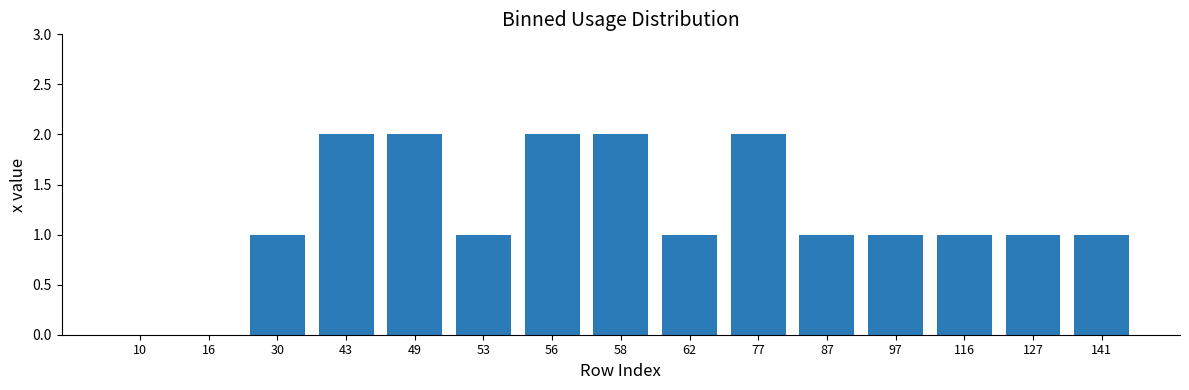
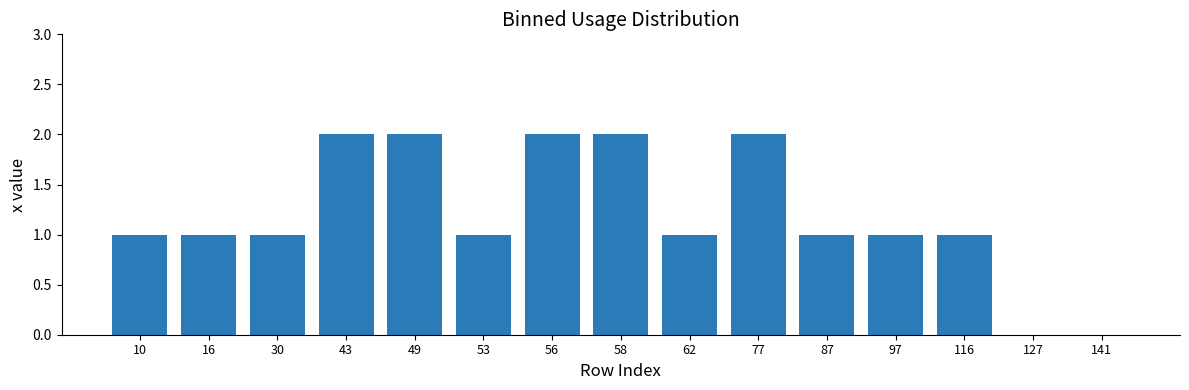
  {
-   "10": 0,
-   "16": 0,
+   "10": 1,
+   "16": 1,
    "30": 1,
    "43": 2,
    "49": 2,
    "53": 1,
    "56": 2,
    "58": 2,
    "62": 1,
    "77": 2,
    "87": 1,
    "97": 1,
    "116": 1,
-   "127": 1,
-   "141": 1
+   "127": 0,
+   "141": 0
  }
